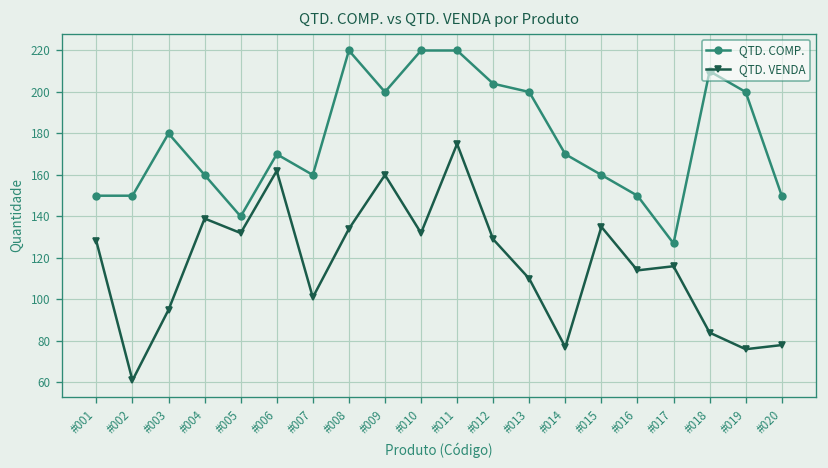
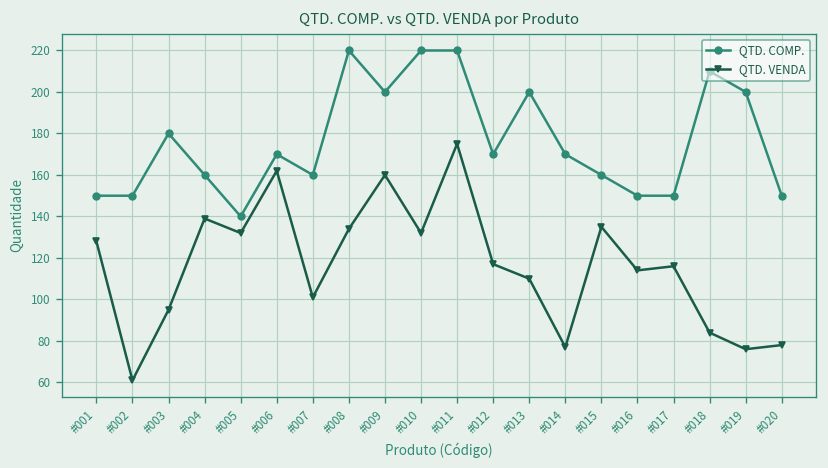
  {
    "QTD. COMP.": {
      "#001": 150,
      "#002": 150,
      "#003": 180,
      "#004": 160,
      "#005": 140,
      "#006": 170,
      "#007": 160,
      "#008": 220,
      "#009": 200,
      "#010": 220,
      "#011": 220,
-     "#012": 204,
+     "#012": 170,
      "#013": 200,
      "#014": 170,
      "#015": 160,
      "#016": 150,
-     "#017": 127,
+     "#017": 150,
      "#019": 200,
      "#020": 150
    },
    "QTD. VENDA": {
      "#001": 128,
      "#002": 61,
      "#003": 95,
      "#004": 139,
      "#005": 132,
      "#006": 162,
      "#007": 101,
      "#008": 134,
      "#009": 160,
      "#010": 132,
      "#011": 175,
-     "#012": 129,
+     "#012": 117,
      "#013": 110,
      "#014": 77,
      "#015": 135,
      "#016": 114,
      "#017": 116,
      "#018": 84,
      "#019": 76,
      "#020": 78
    }
  }
